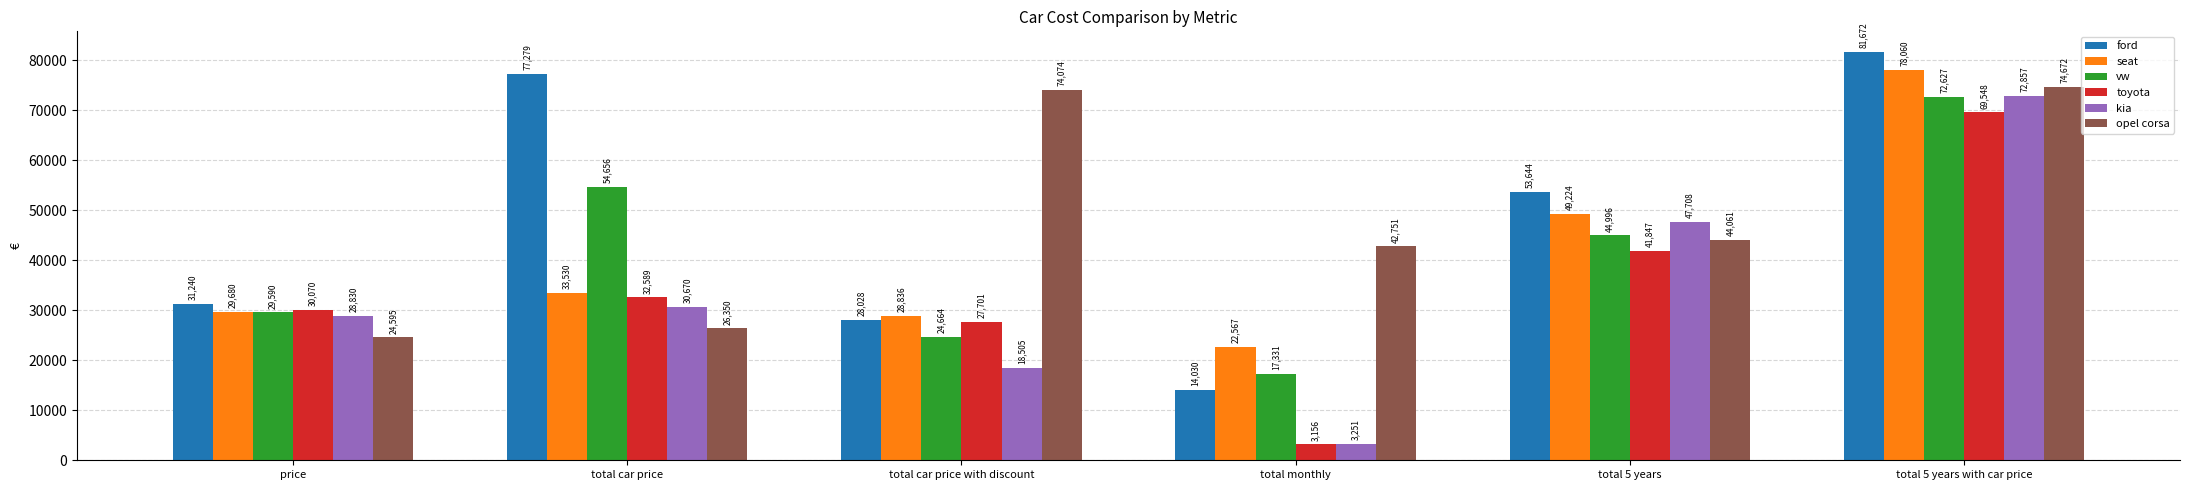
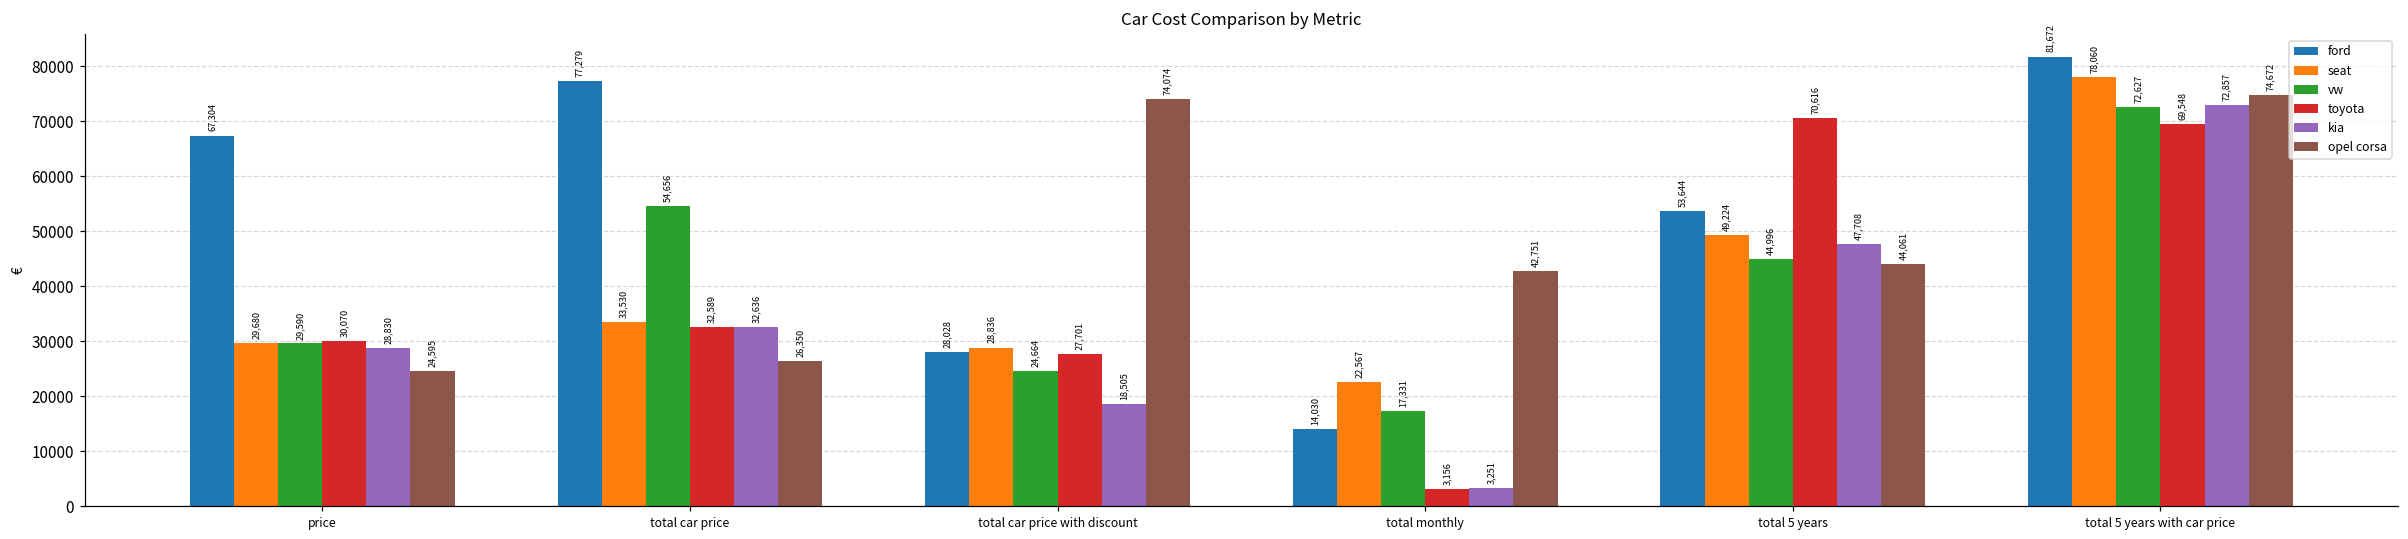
  {
    "ford": {
-     "price": "31,240",
+     "price": "67,304",
      "total car price": "77,279",
      "total car price with discount": "28,028",
      "total monthly": "14,030",
      "total 5 years": "53,644",
      "total 5 years with car price": "81,672"
    },
    "seat": {
      "price": "29,680",
      "total car price": "33,530",
      "total car price with discount": "28,836",
      "total monthly": "22,567",
      "total 5 years": "49,224",
      "total 5 years with car price": "78,060"
    },
    "vw": {
      "price": "29,590",
      "total car price": "54,656",
      "total car price with discount": "24,664",
      "total monthly": "17,331",
      "total 5 years": "44,996",
      "total 5 years with car price": "72,627"
    },
    "toyota": {
      "price": "30,070",
      "total car price": "32,589",
      "total car price with discount": "27,701",
      "total monthly": "3,156",
-     "total 5 years": "41,847",
+     "total 5 years": "70,616",
      "total 5 years with car price": "69,548"
    },
    "kia": {
      "price": "28,830",
-     "total car price": "30,670",
+     "total car price": "32,636",
      "total car price with discount": "18,505",
      "total monthly": "3,251",
      "total 5 years": "47,708",
      "total 5 years with car price": "72,857"
    },
    "opel corsa": {
      "price": "24,595",
      "total car price": "26,350",
      "total car price with discount": "74,074",
      "total monthly": "42,751",
      "total 5 years": "44,061",
      "total 5 years with car price": "74,672"
    }
  }
